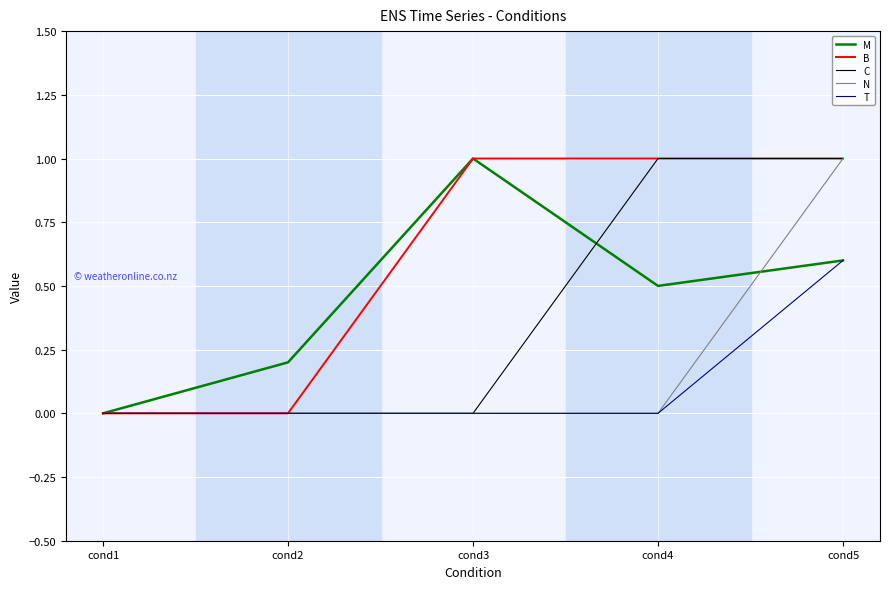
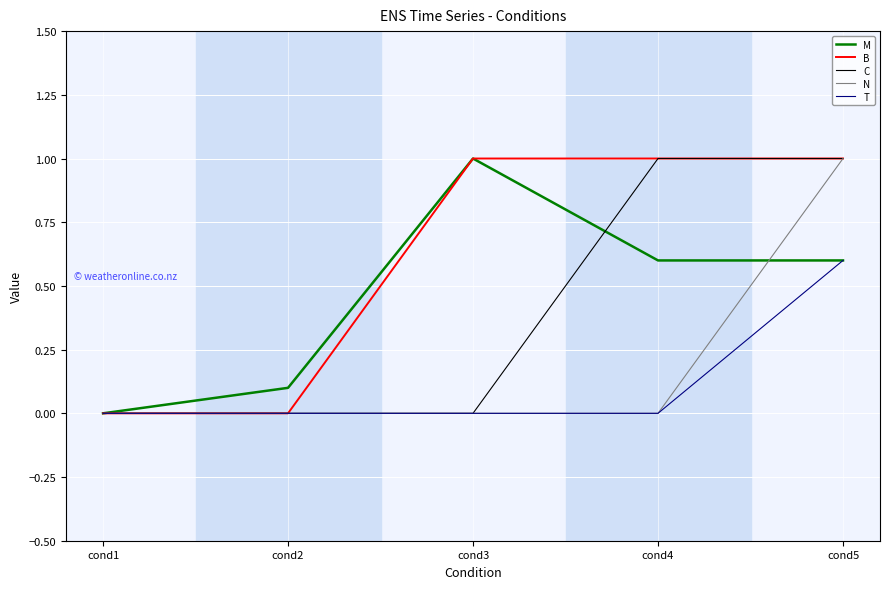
  {
    "M": {
-     "cond2": 0.2,
-     "cond4": 0.5
+     "cond2": 0.1,
+     "cond4": 0.6
    }
  }
